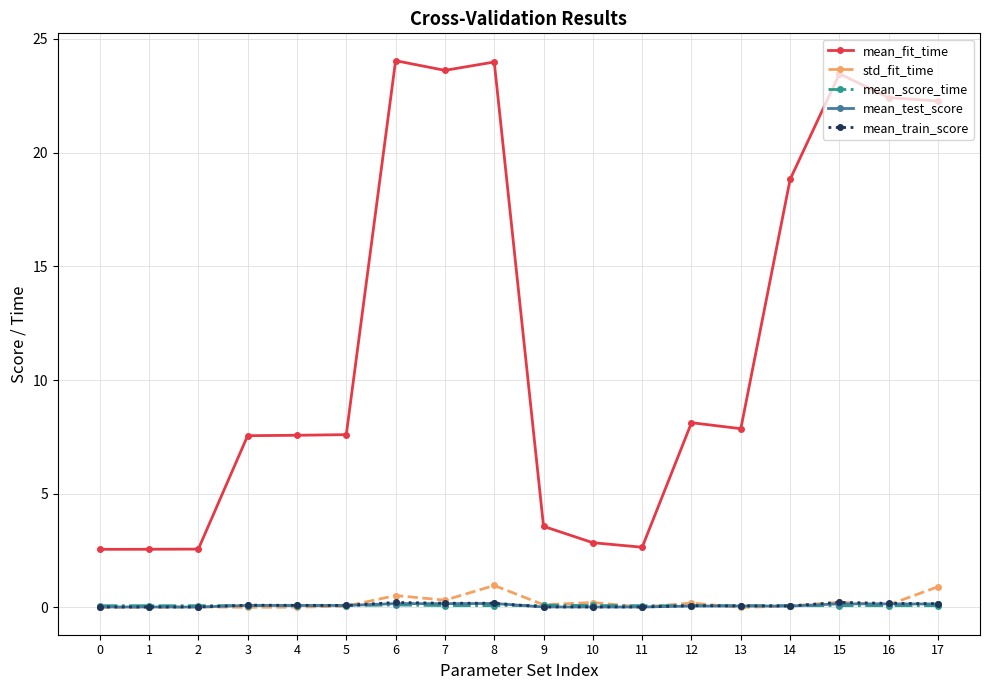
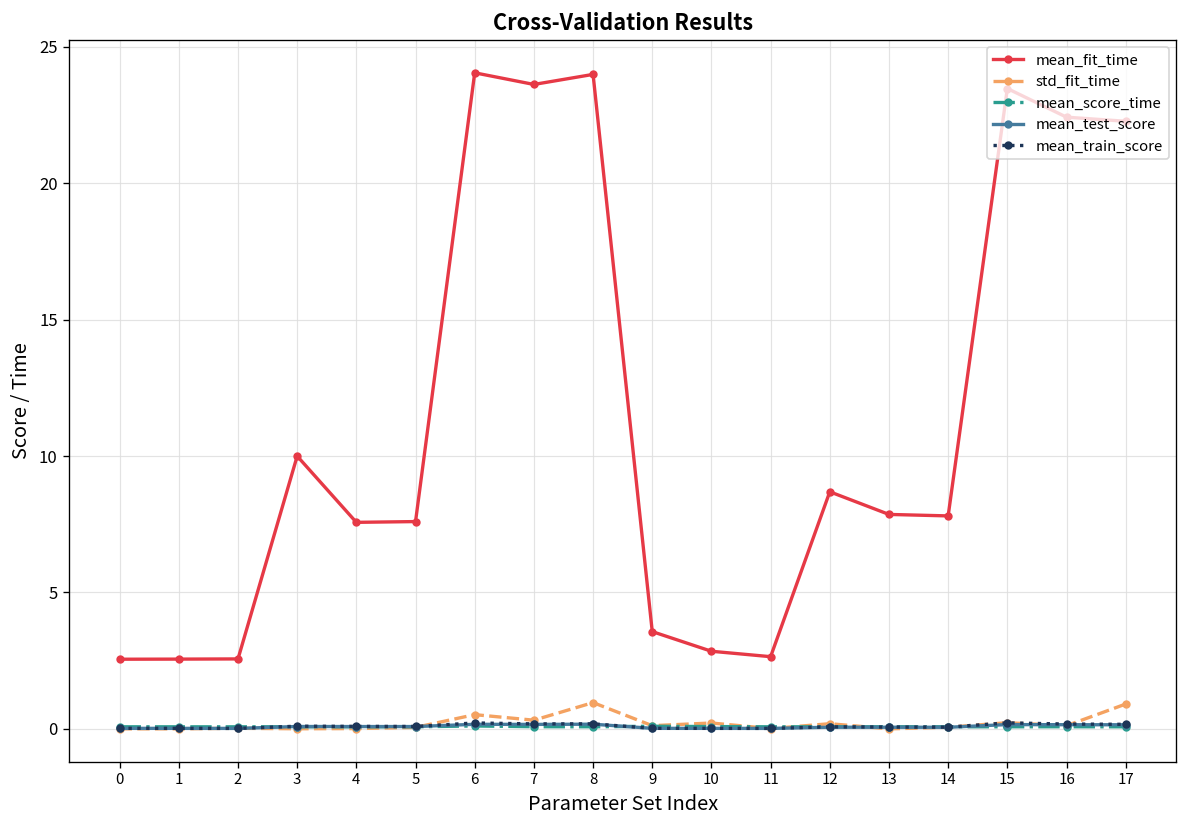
  {
    "mean_fit_time": {
      "0": 2.6,
      "1": 2.6,
      "2": 2.6,
-     "3": 7.6,
+     "3": 10.0,
      "4": 7.6,
      "5": 7.6,
      "6": 24.0,
      "7": 23.6,
      "8": 24.0,
      "9": 3.6,
      "10": 2.8,
      "11": 2.6,
-     "12": 8.1,
+     "12": 8.7,
      "13": 7.9,
-     "14": 18.8
+     "14": 7.8
    },
    "std_fit_time": {
      "6": 0.5,
      "7": 0.3,
      "8": 1.0,
      "10": 0.2,
      "12": 0.2,
      "17": 0.9
    }
  }
